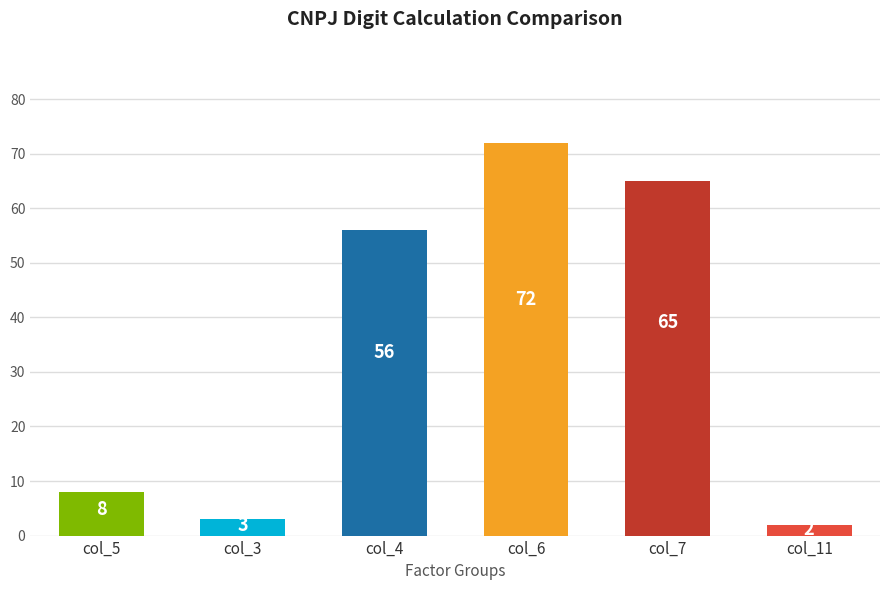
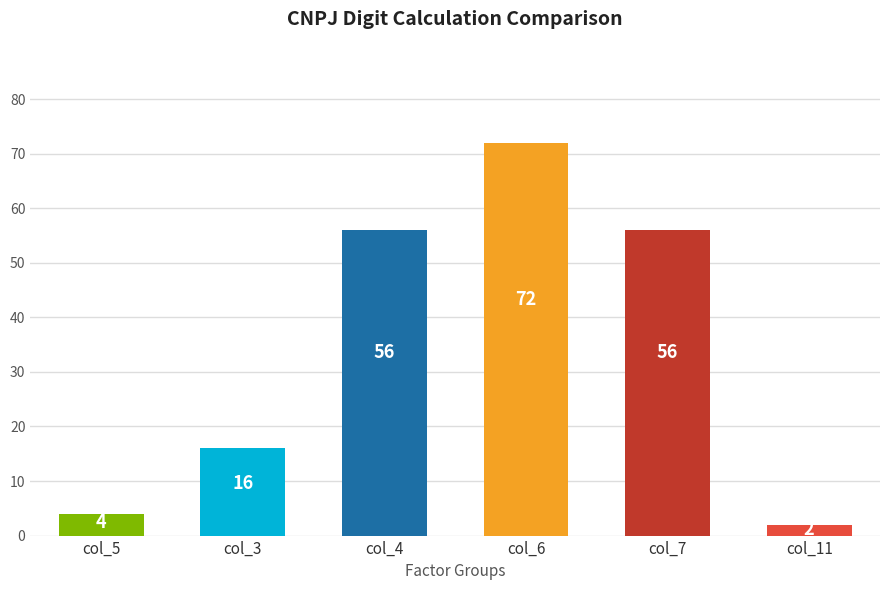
  {
-   "col_5": 8,
-   "col_3": 3,
+   "col_5": 4,
+   "col_3": 16,
    "col_4": 56,
    "col_6": 72,
-   "col_7": 65
+   "col_7": 56
  }
